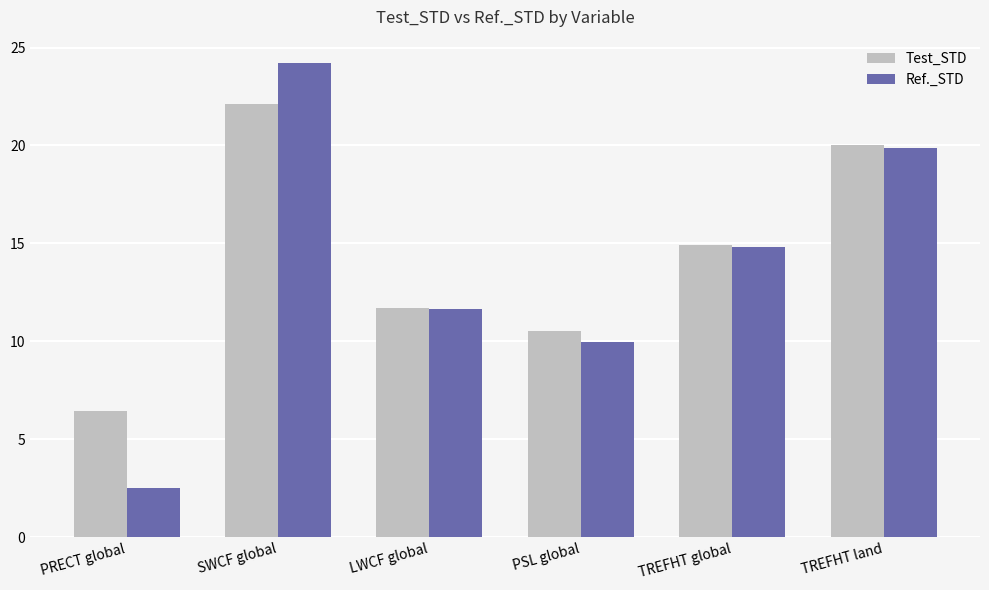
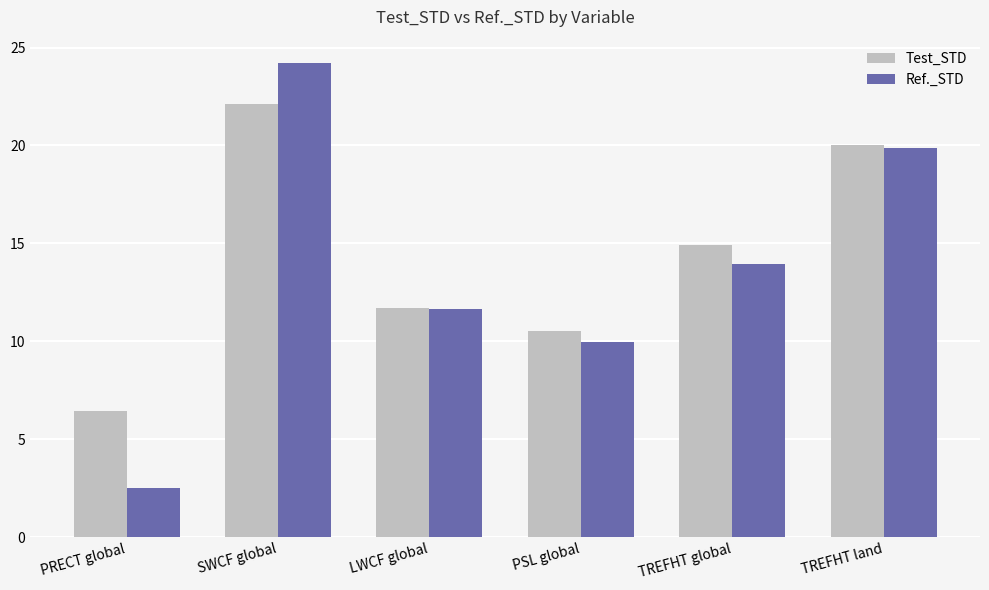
  {
    "Test_STD": {
      "PRECT global": 6.4,
      "SWCF global": 22.1,
      "LWCF global": 11.7,
      "PSL global": 10.5,
      "TREFHT global": 14.9,
      "TREFHT land": 20.0
    },
    "Ref._STD": {
      "PRECT global": 2.5,
      "SWCF global": 24.2,
      "LWCF global": 11.7,
      "PSL global": 10.0,
-     "TREFHT global": 14.8,
+     "TREFHT global": 14.0,
      "TREFHT land": 19.9
    }
  }
